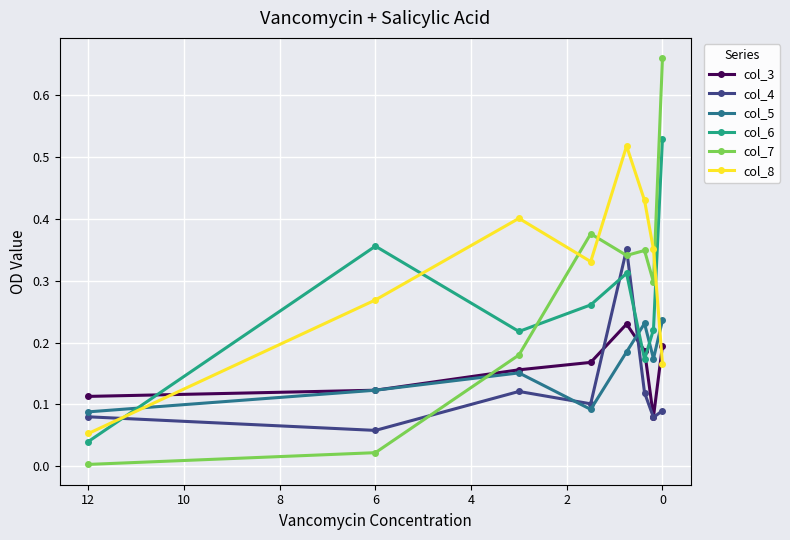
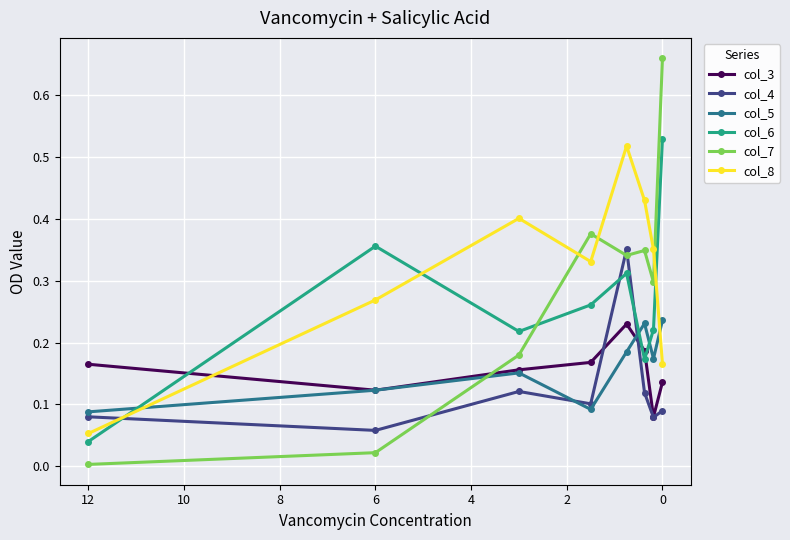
  {
    "col_3": {
-     "12": 0.11,
-     "0": 0.20
+     "12": 0.17,
+     "0": 0.14
    },
    "col_7": {
      "12": 0.00,
      "6": 0.02,
      "0": 0.66
    },
    "col_8": {
      "12": 0.05,
      "6": 0.27,
      "0": 0.17
    }
  }
